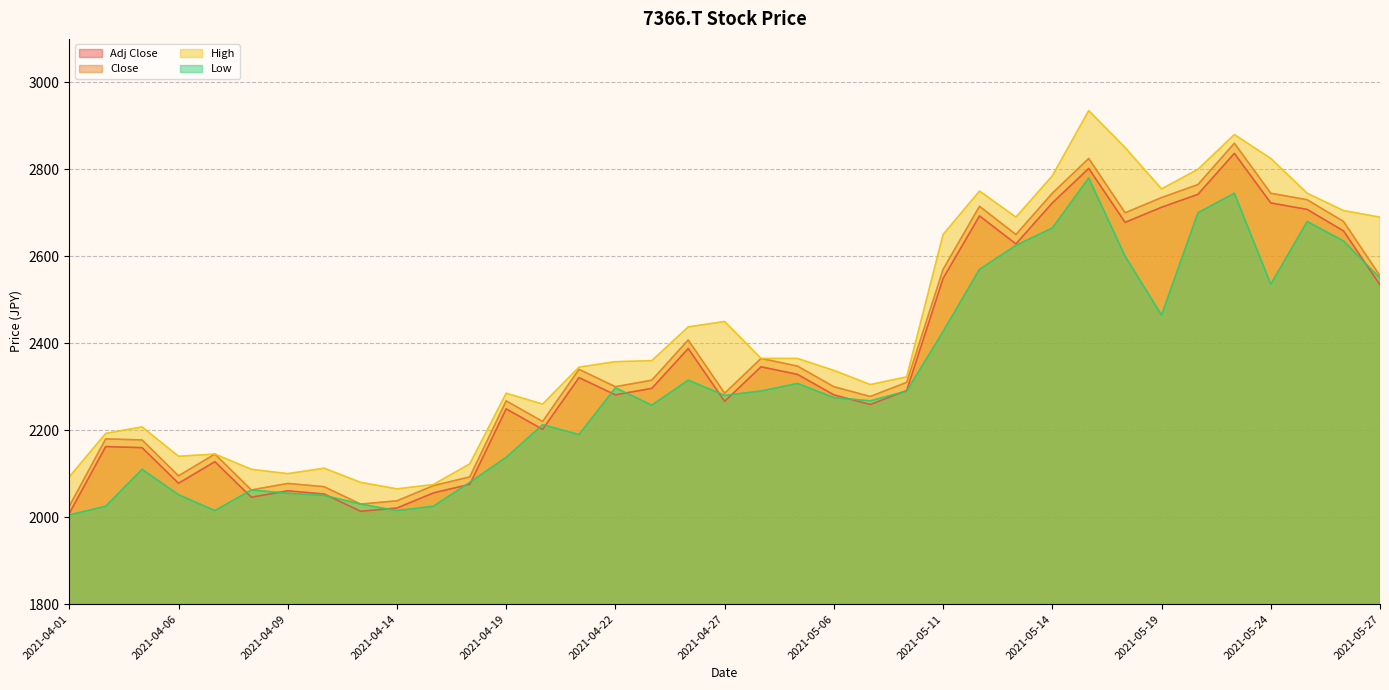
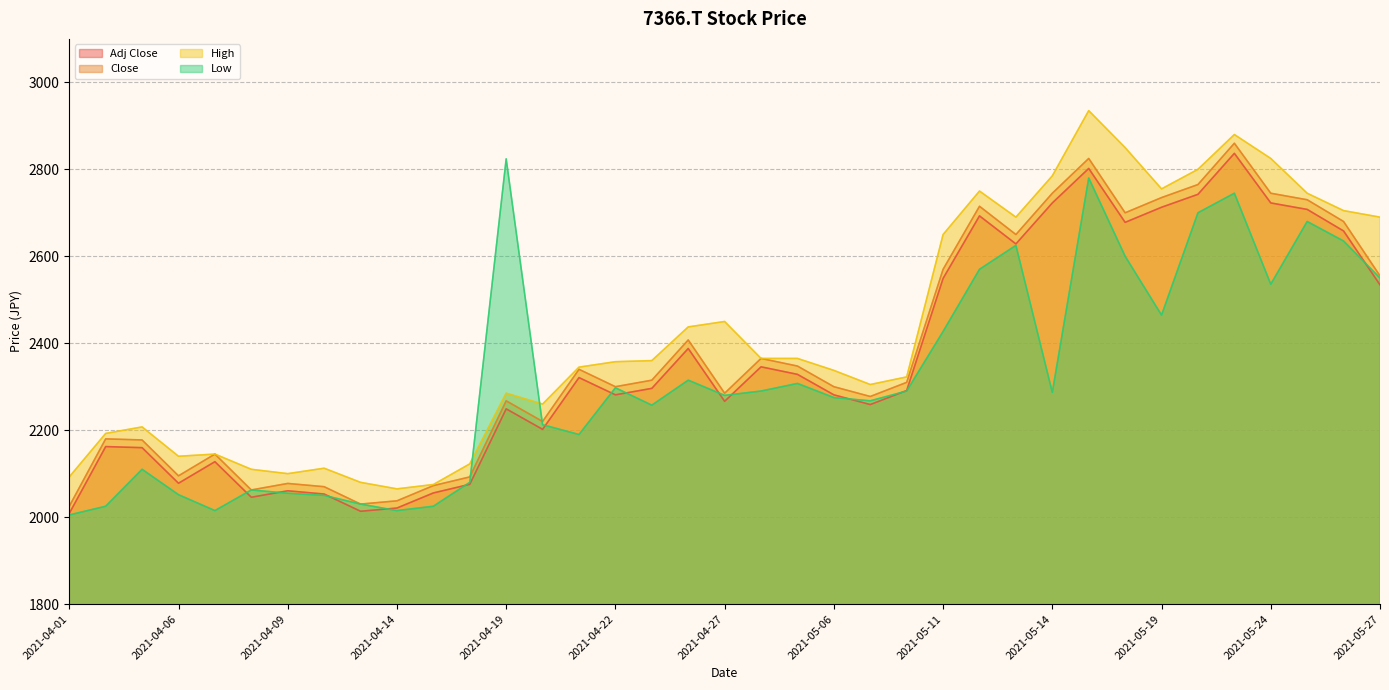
  {
    "Low": {
      "2021-04-06": 2050,
      "2021-04-14": 2020,
-     "2021-04-19": 2140,
+     "2021-04-19": 2820,
      "2021-05-06": 2280,
      "2021-05-11": 2430,
-     "2021-05-14": 2670,
+     "2021-05-14": 2290,
      "2021-05-19": 2460,
      "2021-05-24": 2540
    }
  }
